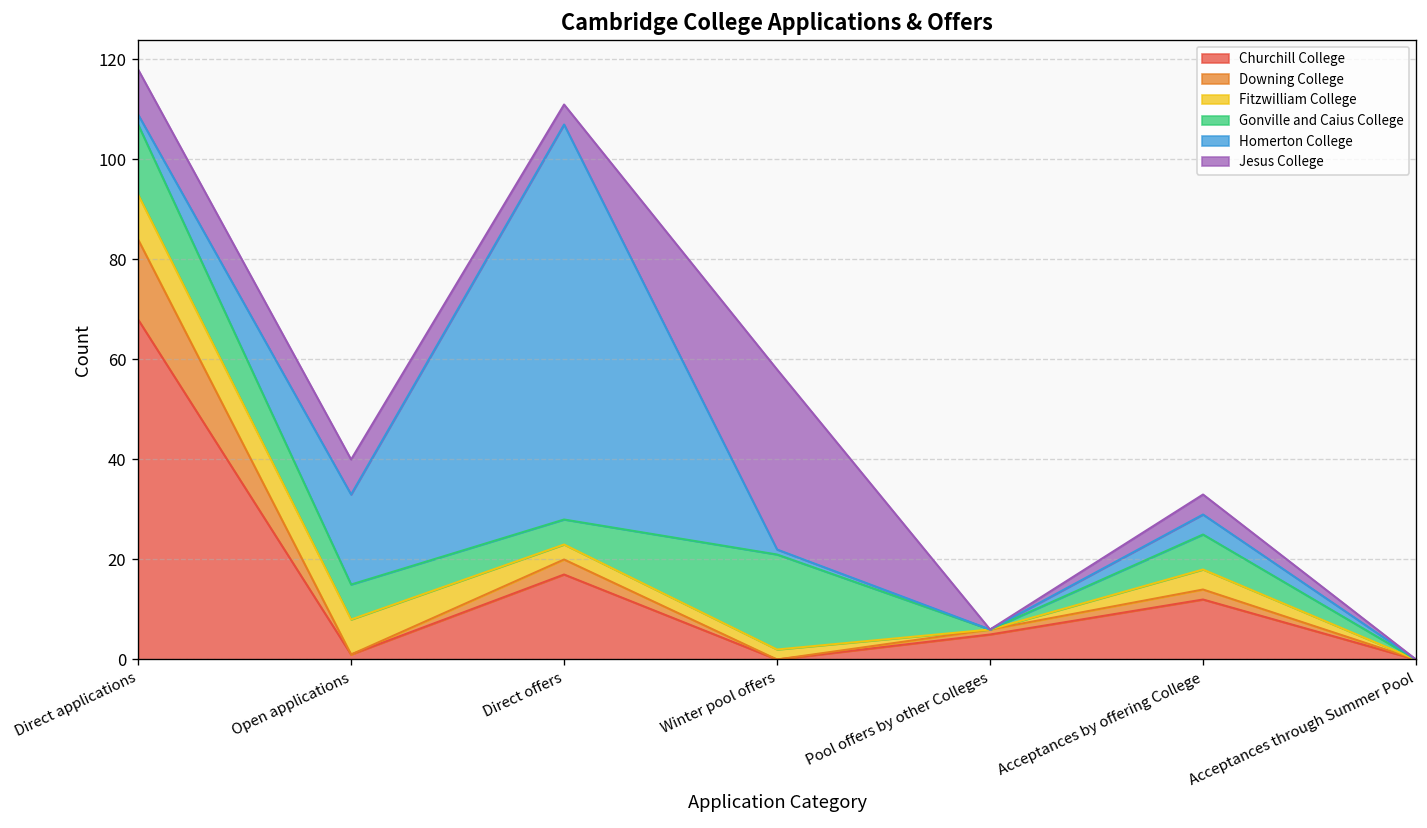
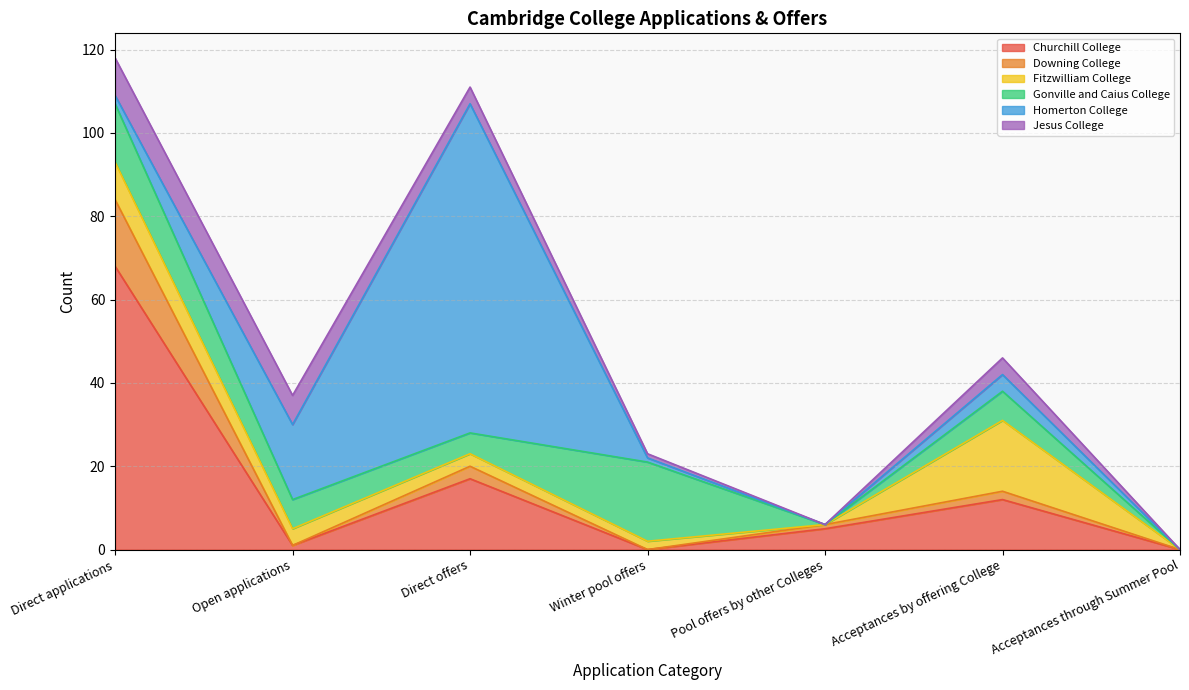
  {
    "Fitzwilliam College": {
      "Direct applications": 9,
-     "Open applications": 7,
+     "Open applications": 4,
      "Direct offers": 3,
      "Winter pool offers": 2,
-     "Acceptances by offering College": 4
+     "Acceptances by offering College": 17
    },
    "Gonville and Caius College": {
      "Direct applications": 14,
      "Open applications": 7,
      "Direct offers": 5,
      "Winter pool offers": 19,
      "Acceptances by offering College": 7
    },
    "Homerton College": {
      "Direct applications": 2,
      "Open applications": 18,
      "Direct offers": 79,
      "Winter pool offers": 1,
      "Acceptances by offering College": 4
    },
    "Jesus College": {
      "Direct applications": 9,
      "Open applications": 7,
      "Direct offers": 4,
-     "Winter pool offers": 36,
+     "Winter pool offers": 1,
      "Acceptances by offering College": 4
    }
  }
